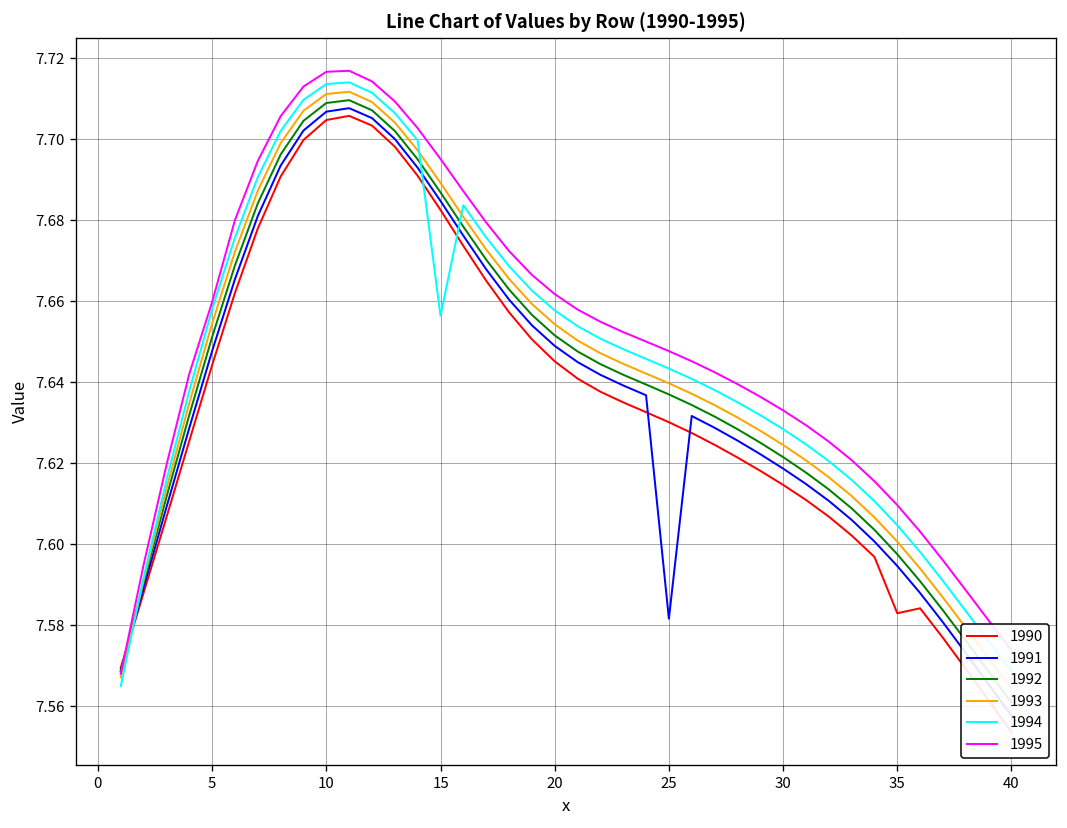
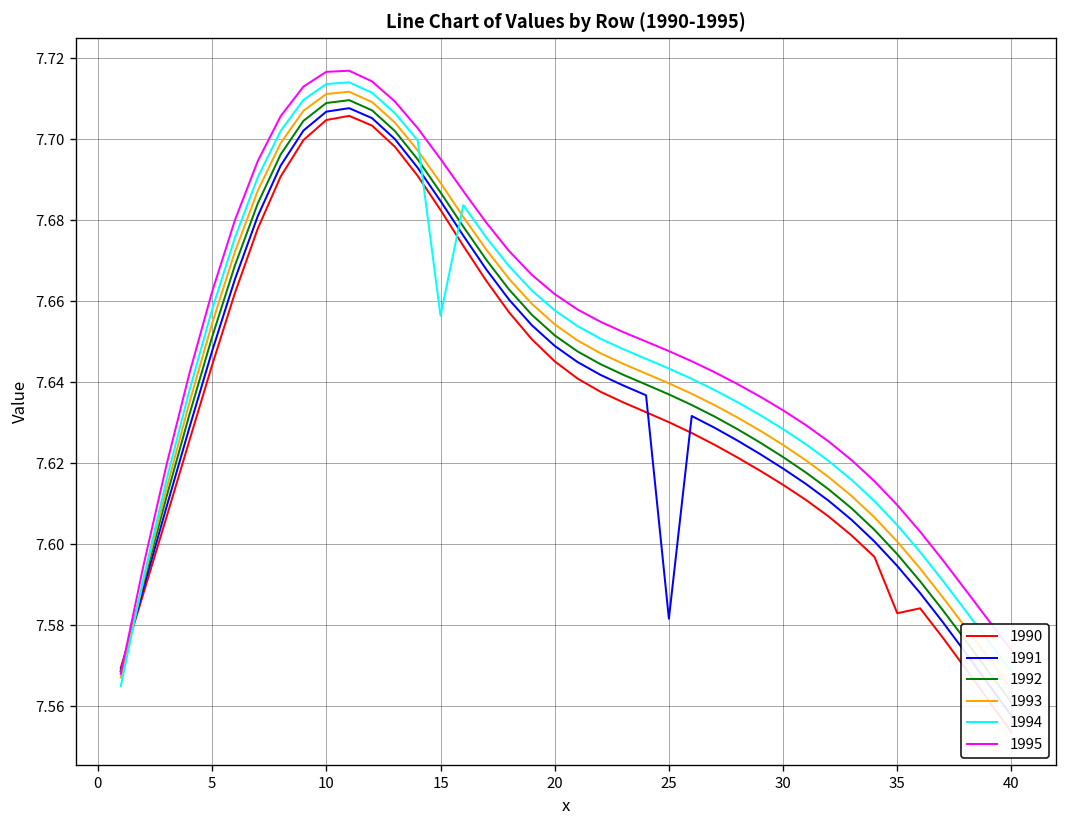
  {
    "1990": {
      "5": 7.644,
      "10": 7.705,
      "15": 7.683,
      "20": 7.645,
      "25": 7.630,
      "30": 7.615,
      "35": 7.583
    },
    "1991": {
      "5": 7.648,
      "10": 7.707,
      "15": 7.685,
      "20": 7.649,
      "25": 7.582,
      "30": 7.619,
      "35": 7.595
    },
    "1992": {
      "5": 7.651,
      "10": 7.709,
      "15": 7.687,
      "20": 7.652,
      "25": 7.637,
      "30": 7.622,
      "35": 7.598
    },
    "1993": {
      "5": 7.655,
      "10": 7.711,
      "15": 7.689,
      "20": 7.654,
      "25": 7.640,
      "30": 7.625,
      "35": 7.601
    },
    "1994": {
      "5": 7.658,
      "10": 7.714,
      "15": 7.656,
      "20": 7.658,
      "25": 7.643,
      "30": 7.628,
      "35": 7.605
    },
    "1995": {
-     "5": 7.660,
+     "5": 7.662,
      "10": 7.717,
      "15": 7.695,
      "20": 7.662,
      "25": 7.648,
      "30": 7.633,
      "35": 7.610
    }
  }
